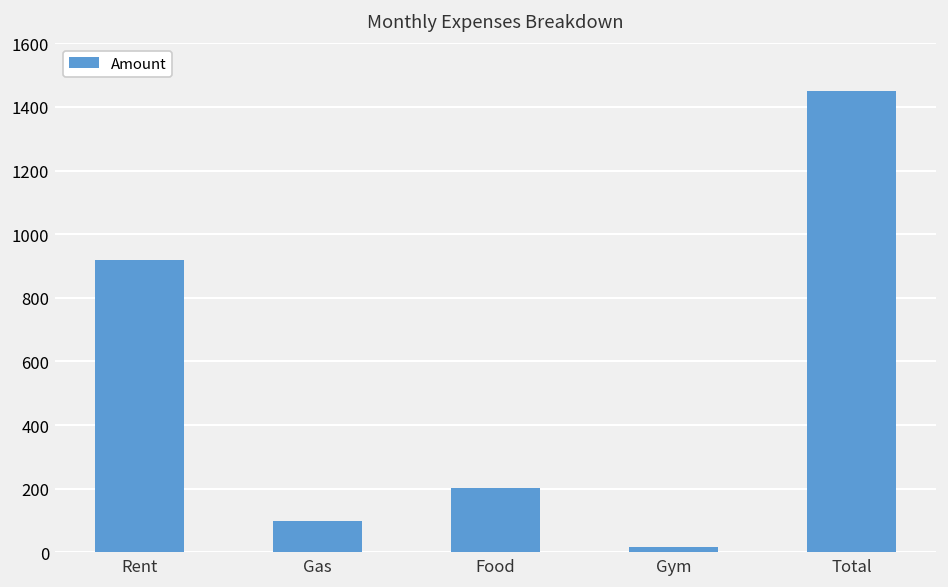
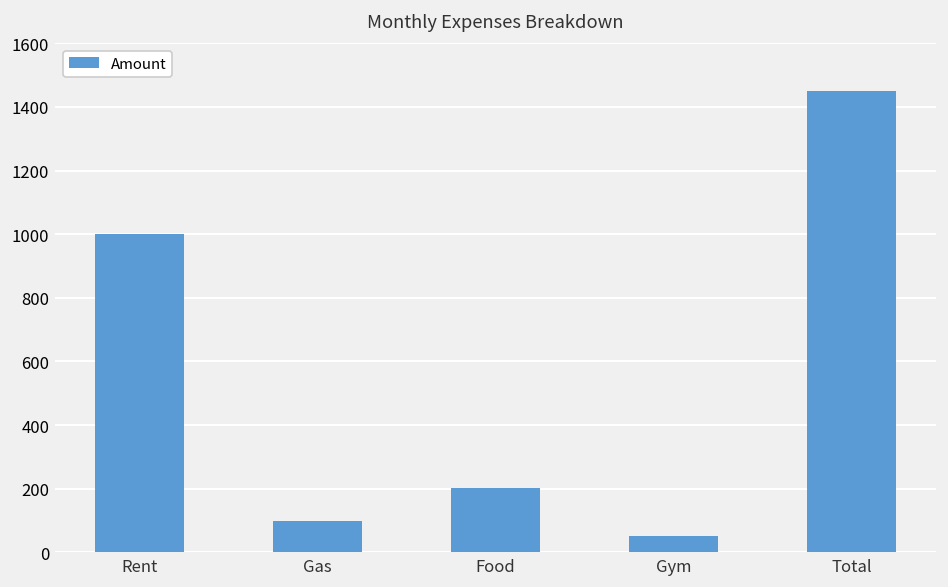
  {
-   "Rent": 920,
+   "Rent": 1000,
    "Gas": 100,
    "Food": 200,
-   "Gym": 20,
+   "Gym": 50,
    "Total": 1450
  }
